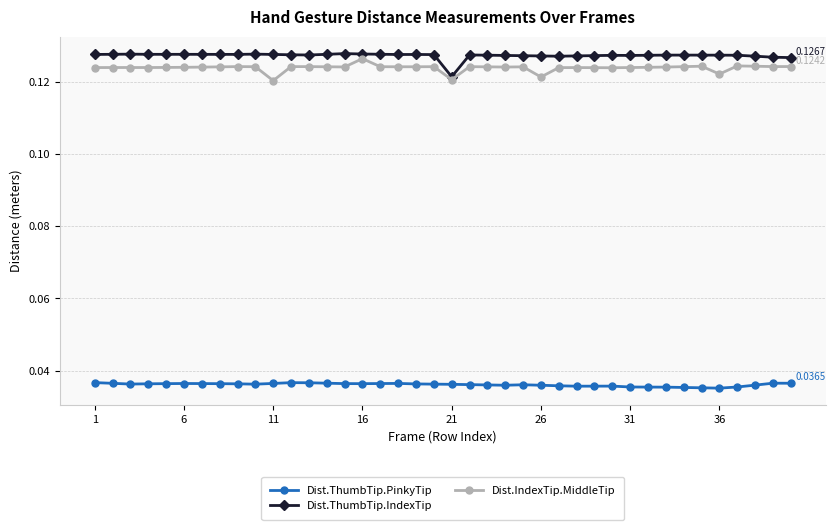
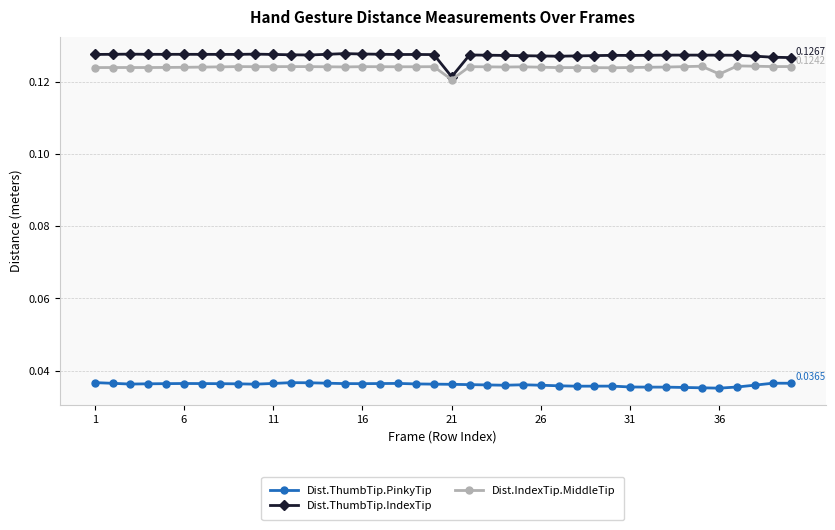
  {
    "Dist.ThumbTip.PinkyTip": {
      "1": 0.037,
      "6": 0.036,
      "11": 0.036,
      "16": 0.036,
      "21": 0.036,
      "26": 0.036,
      "31": 0.035,
      "36": 0.035
    },
    "Dist.ThumbTip.IndexTip": {
      "1": 0.128,
      "6": 0.128,
      "11": 0.128,
      "16": 0.128,
      "21": 0.121,
      "26": 0.127,
      "31": 0.127,
      "36": 0.127
    },
    "Dist.IndexTip.MiddleTip": {
      "1": 0.124,
      "6": 0.124,
-     "11": 0.120,
-     "16": 0.126,
+     "11": 0.124,
+     "16": 0.124,
      "21": 0.121,
-     "26": 0.121,
+     "26": 0.124,
      "31": 0.124,
      "36": 0.122
    }
  }
